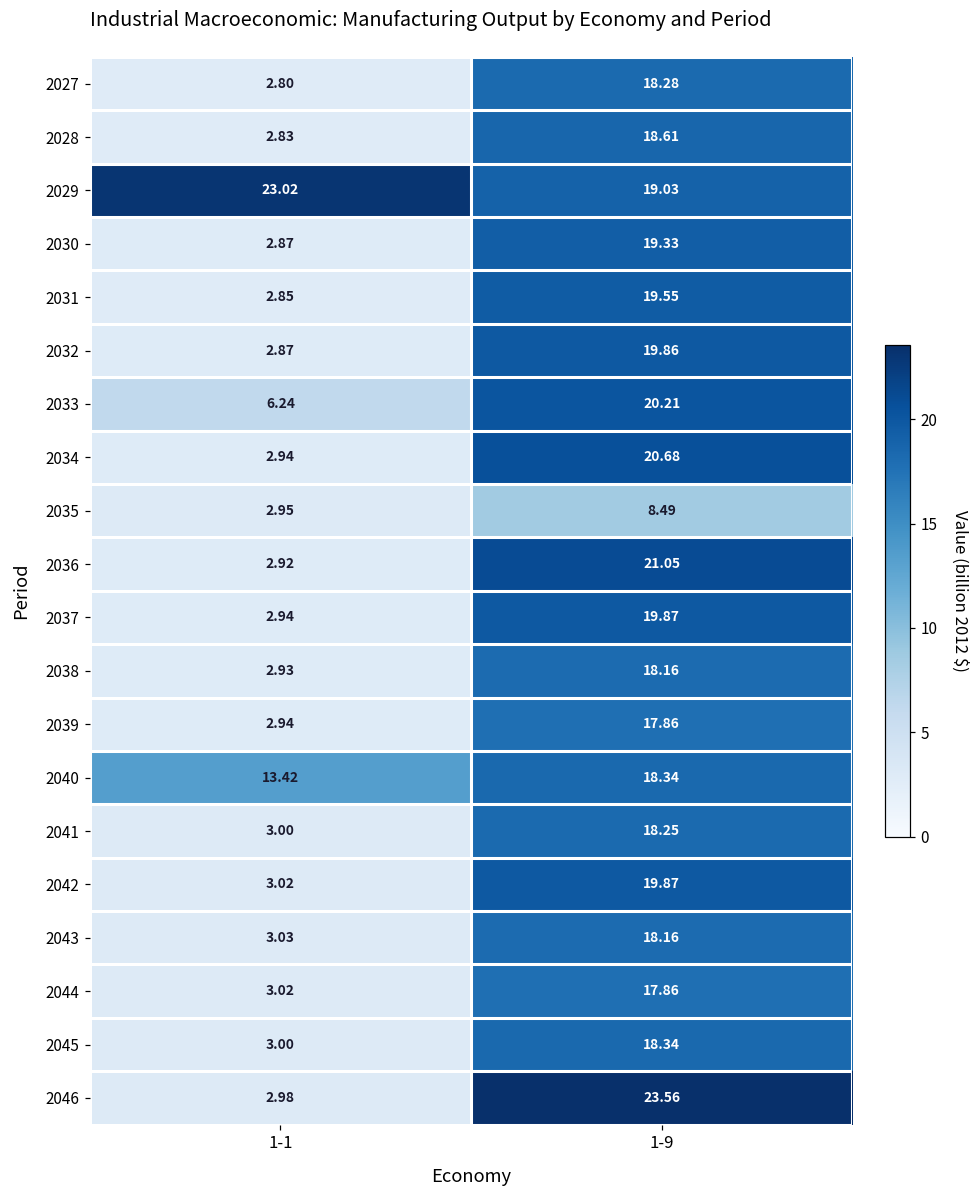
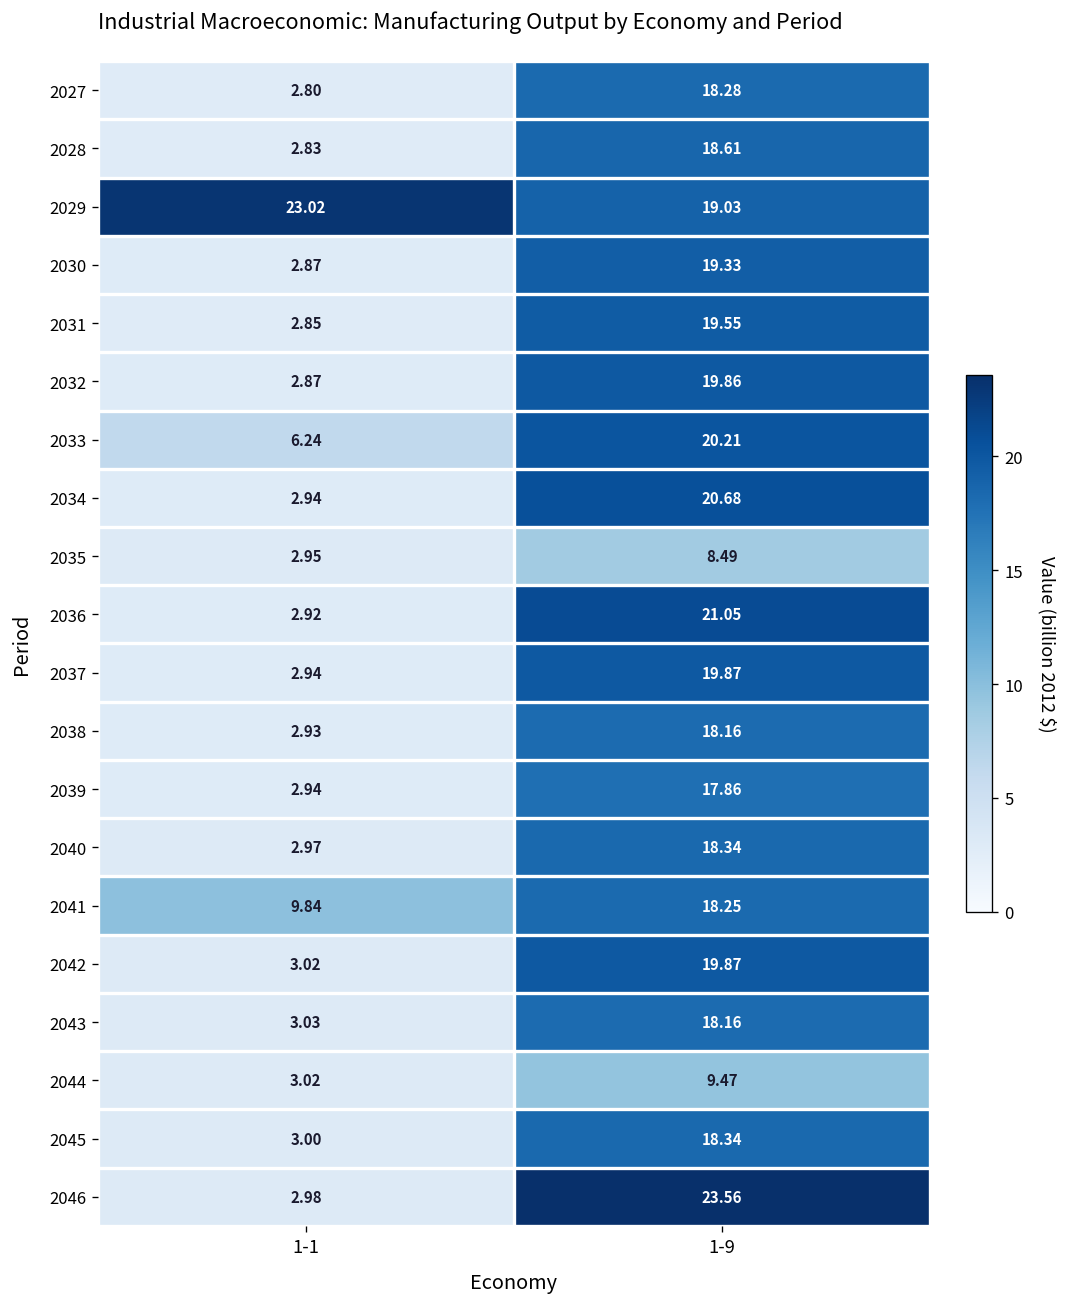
  {
    "2027": {
      "1-1": 2.80,
      "1-9": 18.28
    },
    "2028": {
      "1-1": 2.83,
      "1-9": 18.61
    },
    "2029": {
      "1-1": 23.02,
      "1-9": 19.03
    },
    "2030": {
      "1-1": 2.87,
      "1-9": 19.33
    },
    "2031": {
      "1-1": 2.85,
      "1-9": 19.55
    },
    "2032": {
      "1-1": 2.87,
      "1-9": 19.86
    },
    "2033": {
      "1-1": 6.24,
      "1-9": 20.21
    },
    "2034": {
      "1-1": 2.94,
      "1-9": 20.68
    },
    "2035": {
      "1-1": 2.95,
      "1-9": 8.49
    },
    "2036": {
      "1-1": 2.92,
      "1-9": 21.05
    },
    "2037": {
      "1-1": 2.94,
      "1-9": 19.87
    },
    "2038": {
      "1-1": 2.93,
      "1-9": 18.16
    },
    "2039": {
      "1-1": 2.94,
      "1-9": 17.86
    },
    "2040": {
-     "1-1": 13.42,
+     "1-1": 2.97,
      "1-9": 18.34
    },
    "2041": {
-     "1-1": 3.00,
+     "1-1": 9.84,
      "1-9": 18.25
    },
    "2042": {
      "1-1": 3.02,
      "1-9": 19.87
    },
    "2043": {
      "1-1": 3.03,
      "1-9": 18.16
    },
    "2044": {
      "1-1": 3.02,
-     "1-9": 17.86
+     "1-9": 9.47
    },
    "2045": {
      "1-1": 3.00,
      "1-9": 18.34
    },
    "2046": {
      "1-1": 2.98,
      "1-9": 23.56
    }
  }
